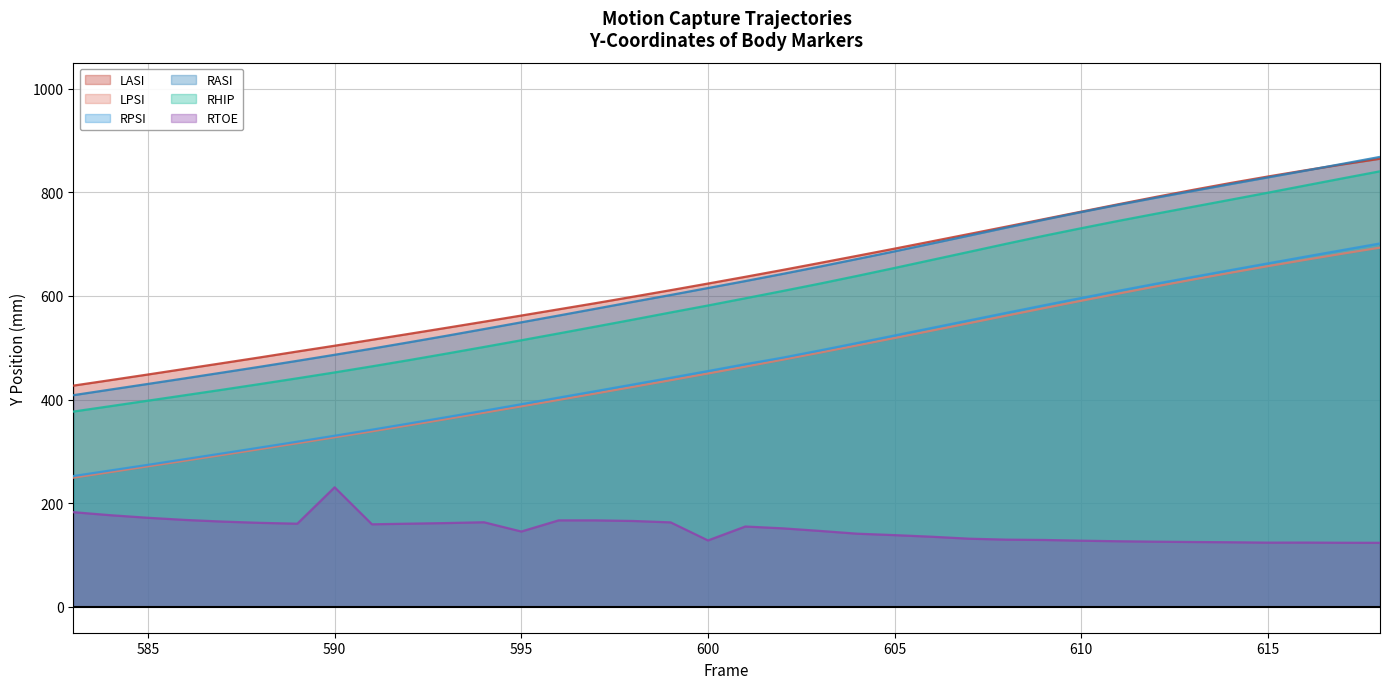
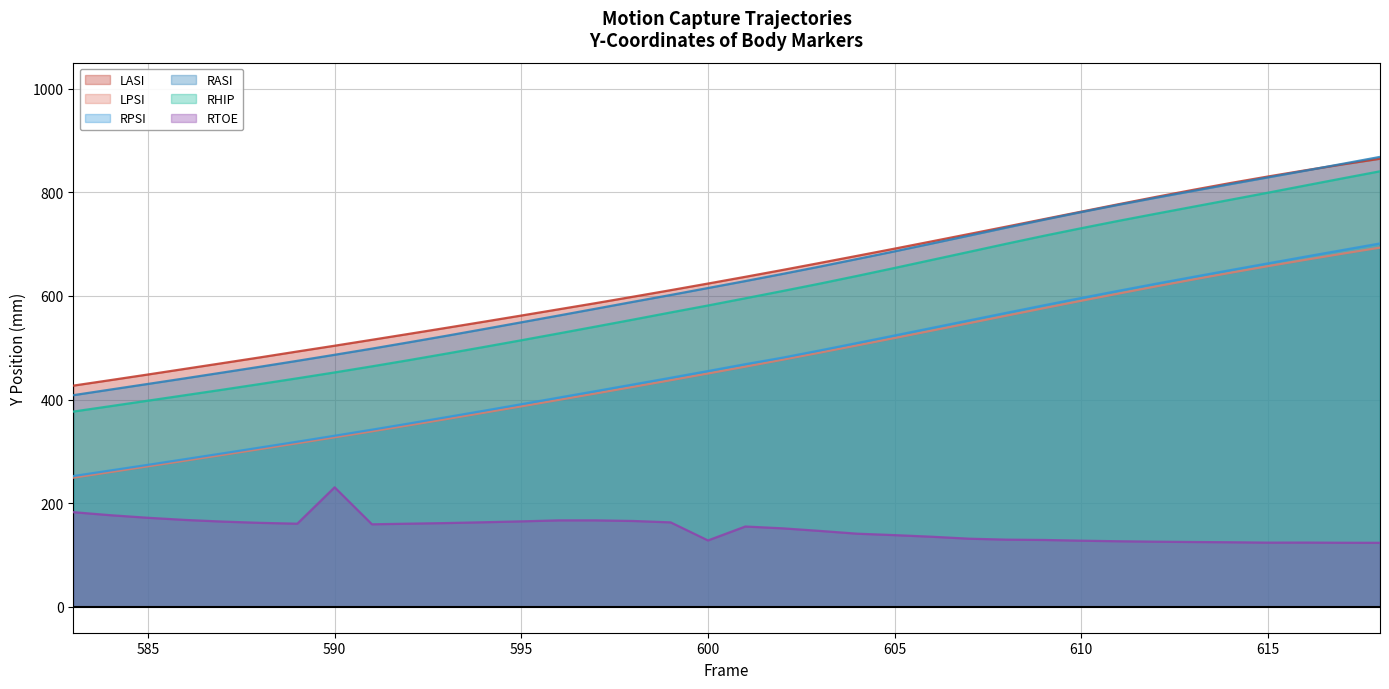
  {
    "RTOE": {
      "585": 170,
      "590": 230,
-     "595": 150,
+     "595": 160,
      "600": 130,
      "605": 140,
      "610": 130,
      "615": 120
    }
  }
